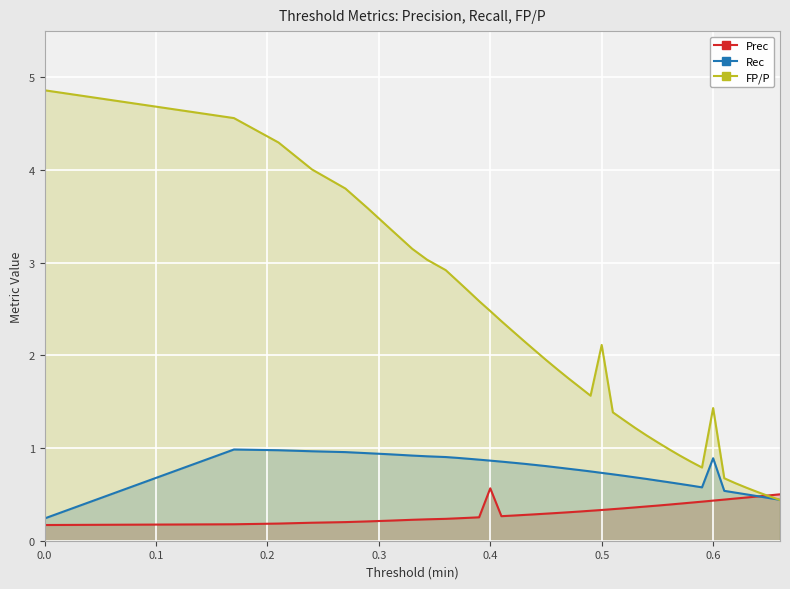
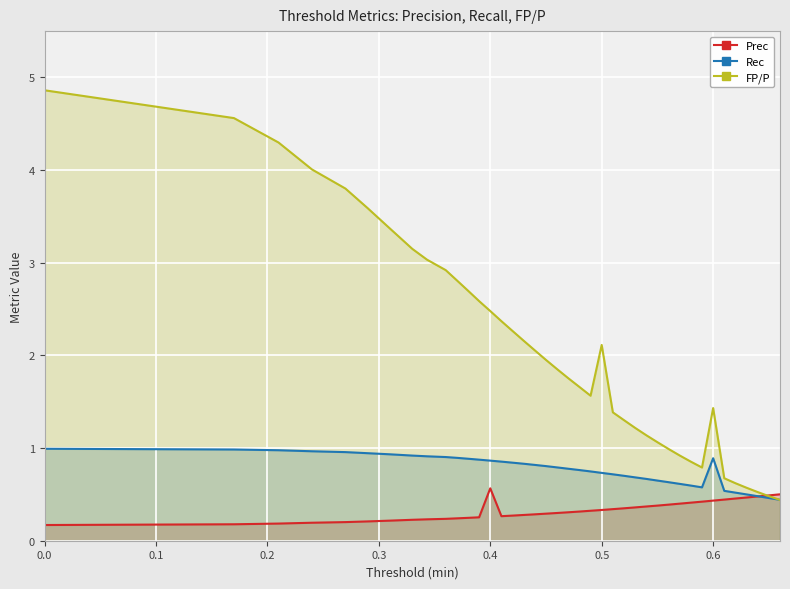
  {
    "Prec": {
      "0.0": 0.2,
      "0.4": 0.6,
      "0.5": 0.3,
      "0.6": 0.4
    },
    "Rec": {
-     "0.0": 0.2,
+     "0.0": 1.0,
      "0.4": 0.9,
      "0.5": 0.7,
      "0.6": 0.9
    },
    "FP/P": {
      "0.0": 4.9,
      "0.4": 2.5,
      "0.5": 2.1,
      "0.6": 1.4
    }
  }
